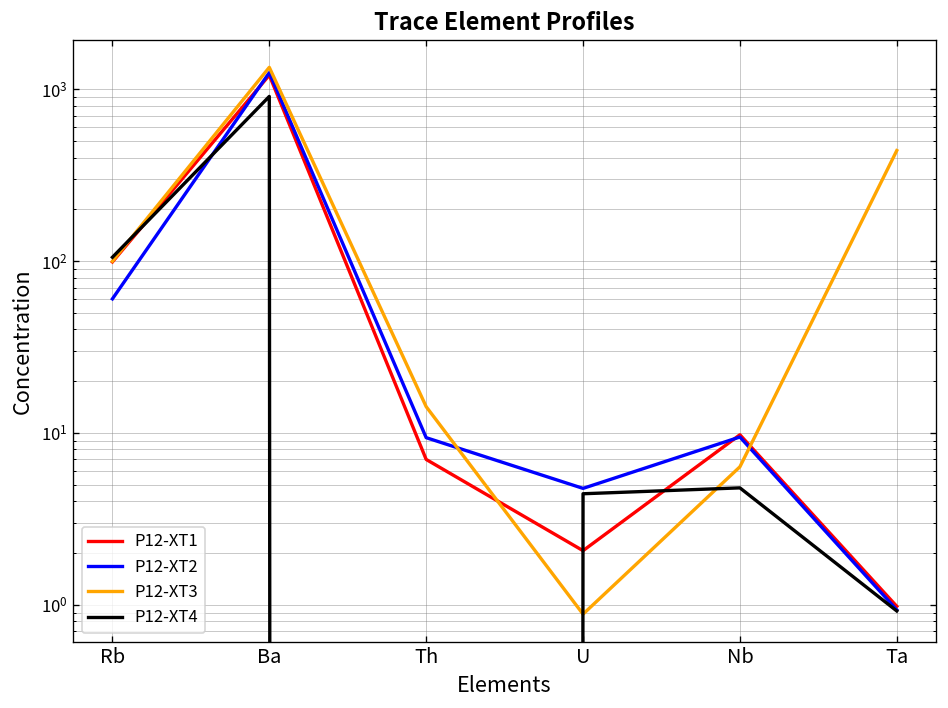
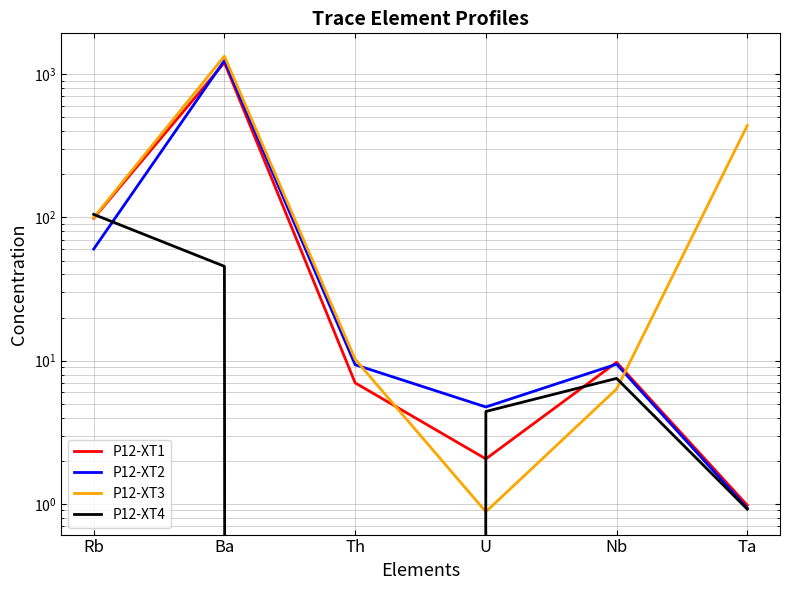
  {
    "P12-XT1": {
      "Th": 7,
      "U": 2.1,
      "Ta": 1.0
    },
    "P12-XT2": {
      "Rb": 60,
      "Th": 9,
      "U": 4.8
    },
    "P12-XT3": {
      "Ba": 1300,
-     "Th": 14,
+     "Th": 10,
      "U": 0.9,
      "Nb": 6,
      "Ta": 440
    },
    "P12-XT4": {
      "Rb": 110,
-     "Ba": 900,
+     "Ba": 46,
      "U": 4.4,
-     "Nb": 4.8
+     "Nb": 8
    }
  }
